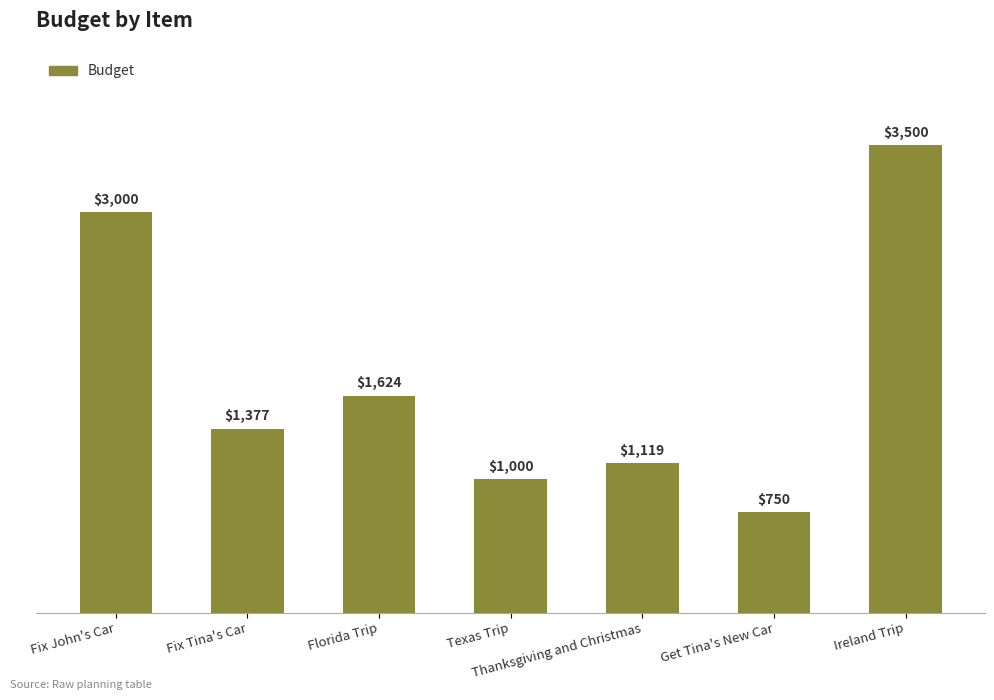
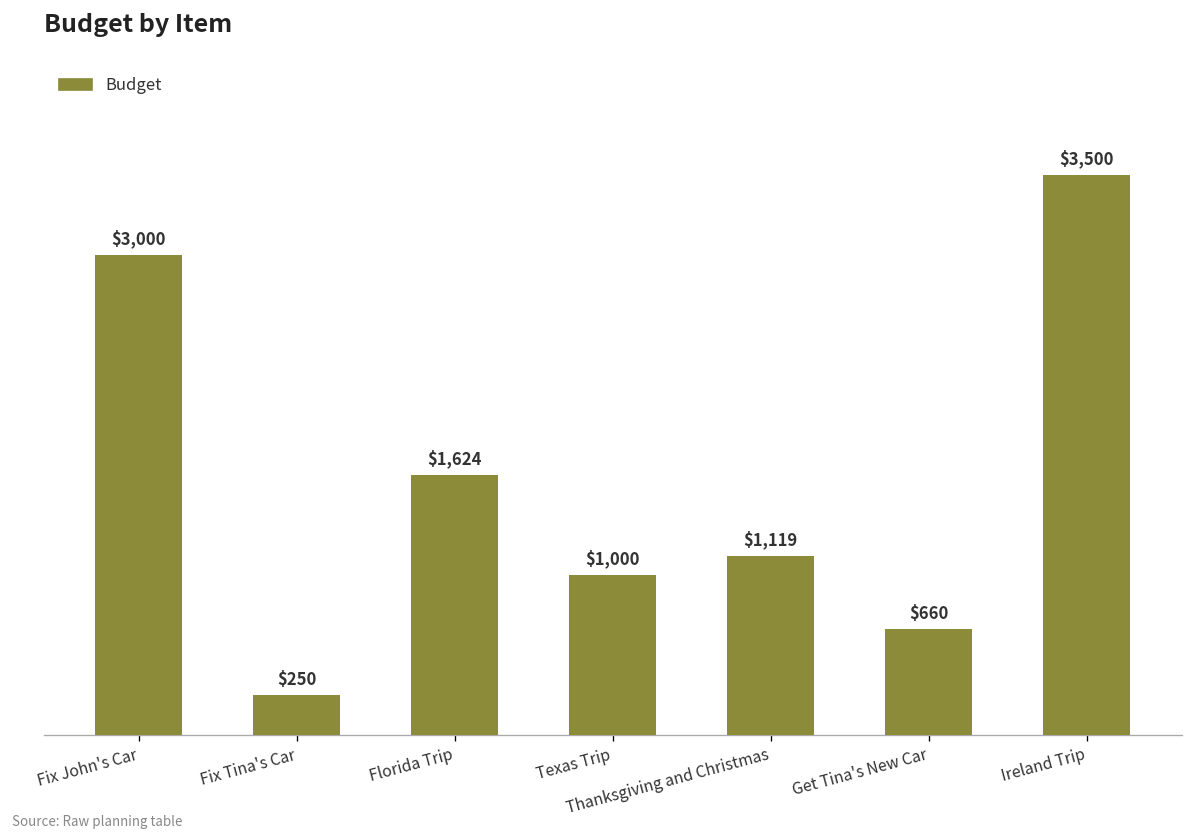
  {
    "Fix John's Car": "$3,000",
-   "Fix Tina's Car": "$1,377",
+   "Fix Tina's Car": "$250",
    "Florida Trip": "$1,624",
    "Texas Trip": "$1,000",
    "Thanksgiving and Christmas": "$1,119",
-   "Get Tina's New Car": "$750",
+   "Get Tina's New Car": "$660",
    "Ireland Trip": "$3,500"
  }
